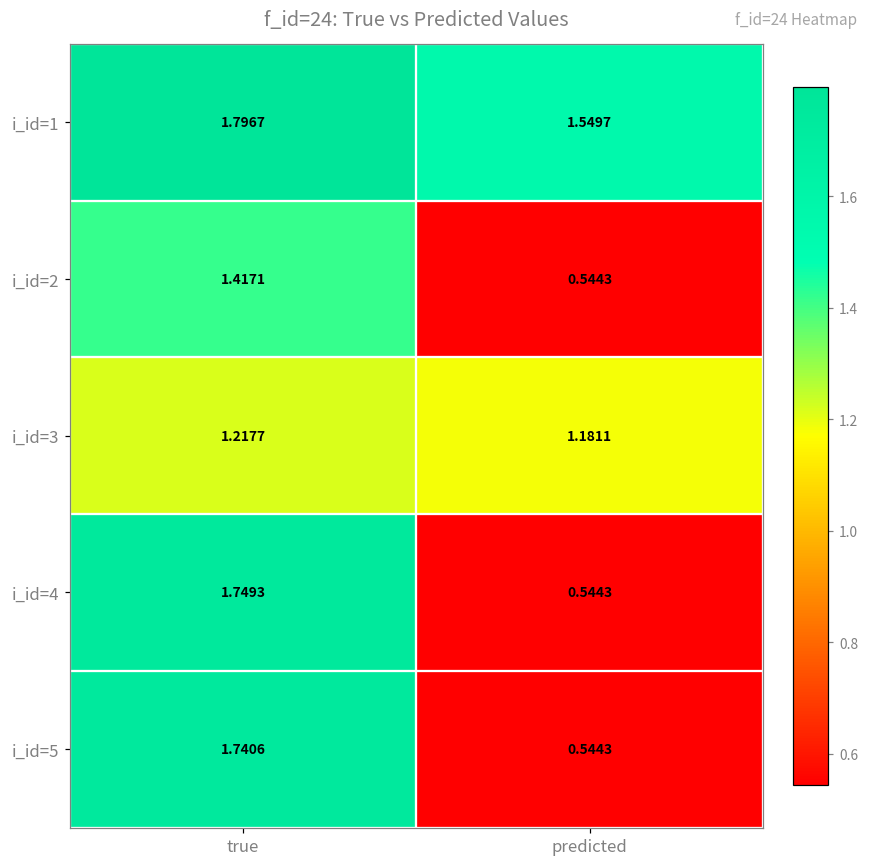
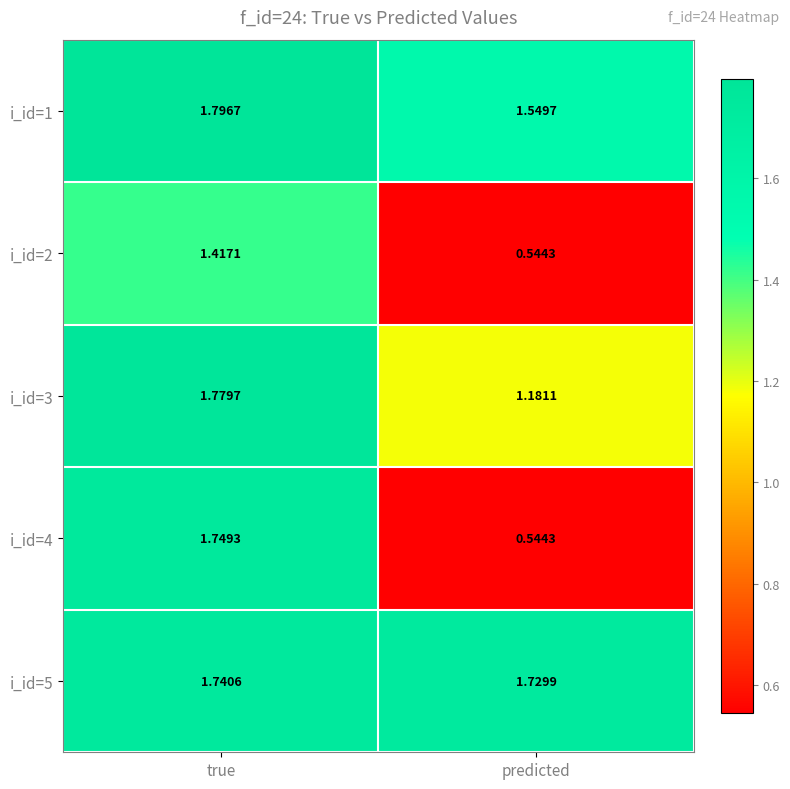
  {
    "i_id=1": {
      "true": 1.7967,
      "predicted": 1.5497
    },
    "i_id=2": {
      "true": 1.4171,
      "predicted": 0.5443
    },
    "i_id=3": {
-     "true": 1.2177,
+     "true": 1.7797,
      "predicted": 1.1811
    },
    "i_id=4": {
      "true": 1.7493,
      "predicted": 0.5443
    },
    "i_id=5": {
      "true": 1.7406,
-     "predicted": 0.5443
+     "predicted": 1.7299
    }
  }
